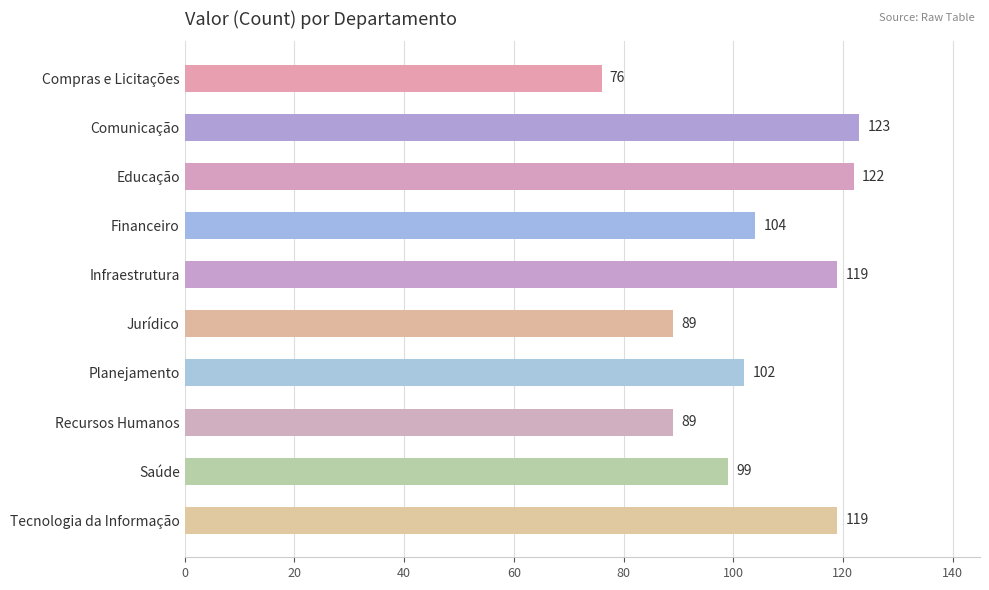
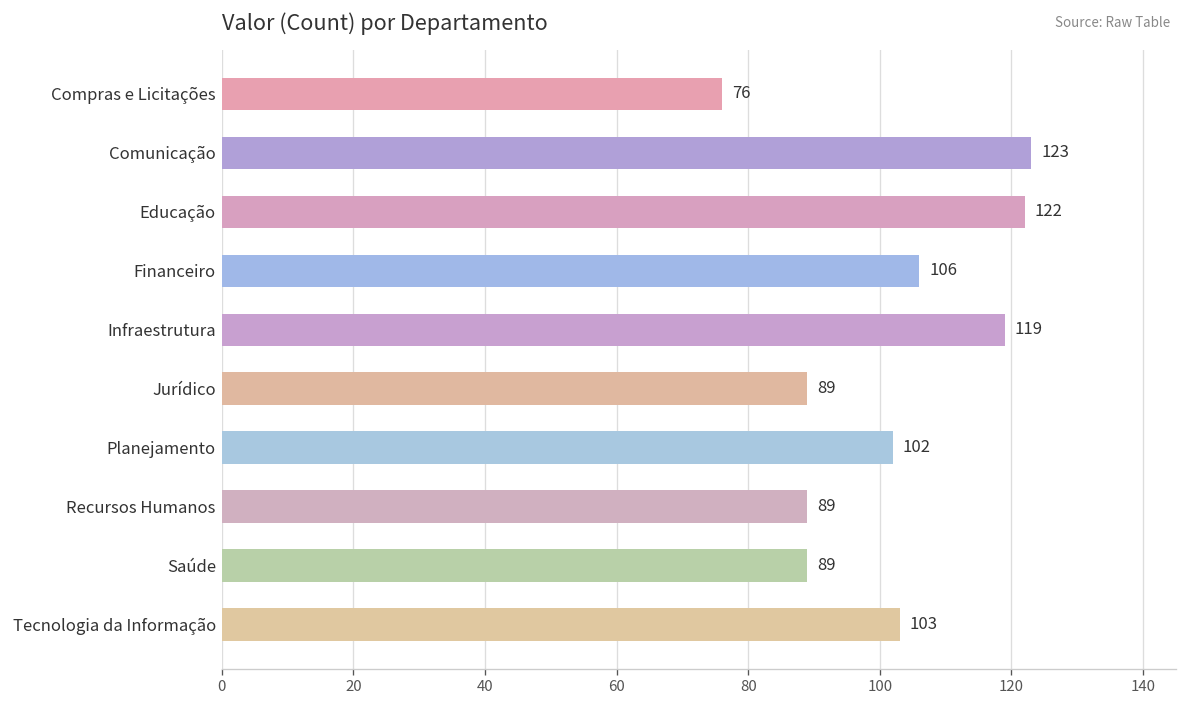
  {
    "Compras e Licitações": 76,
    "Comunicação": 123,
    "Educação": 122,
-   "Financeiro": 104,
+   "Financeiro": 106,
    "Infraestrutura": 119,
    "Jurídico": 89,
    "Planejamento": 102,
    "Recursos Humanos": 89,
-   "Saúde": 99,
-   "Tecnologia da Informação": 119
+   "Saúde": 89,
+   "Tecnologia da Informação": 103
  }
